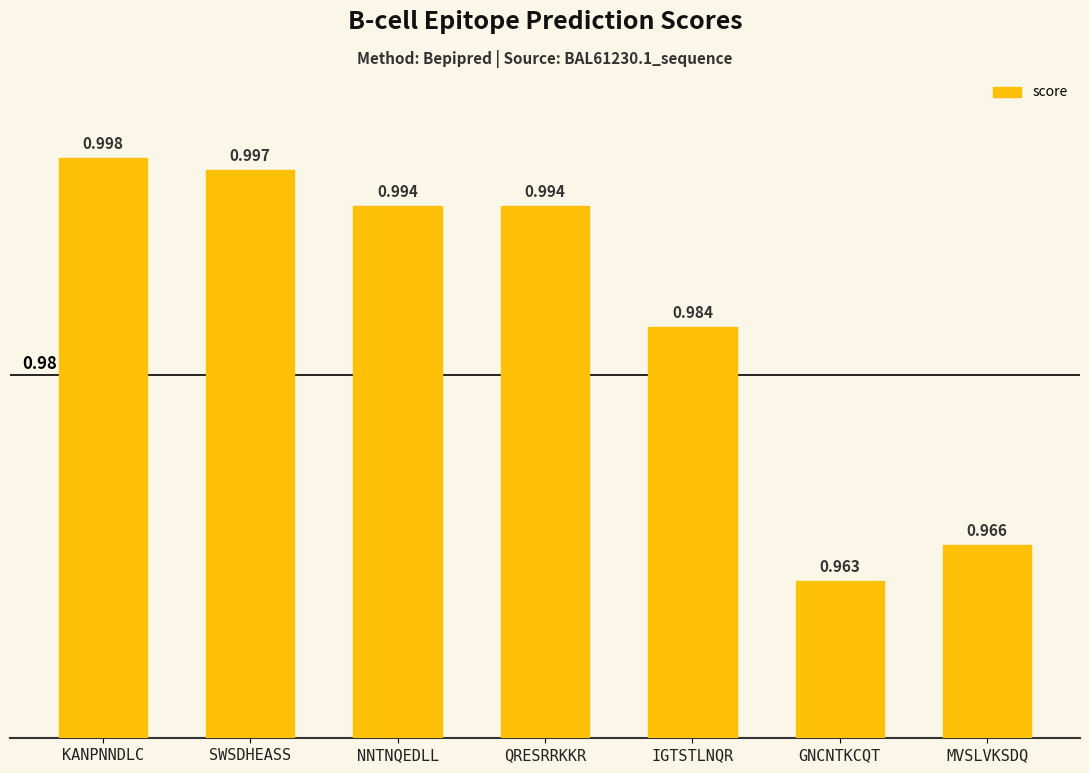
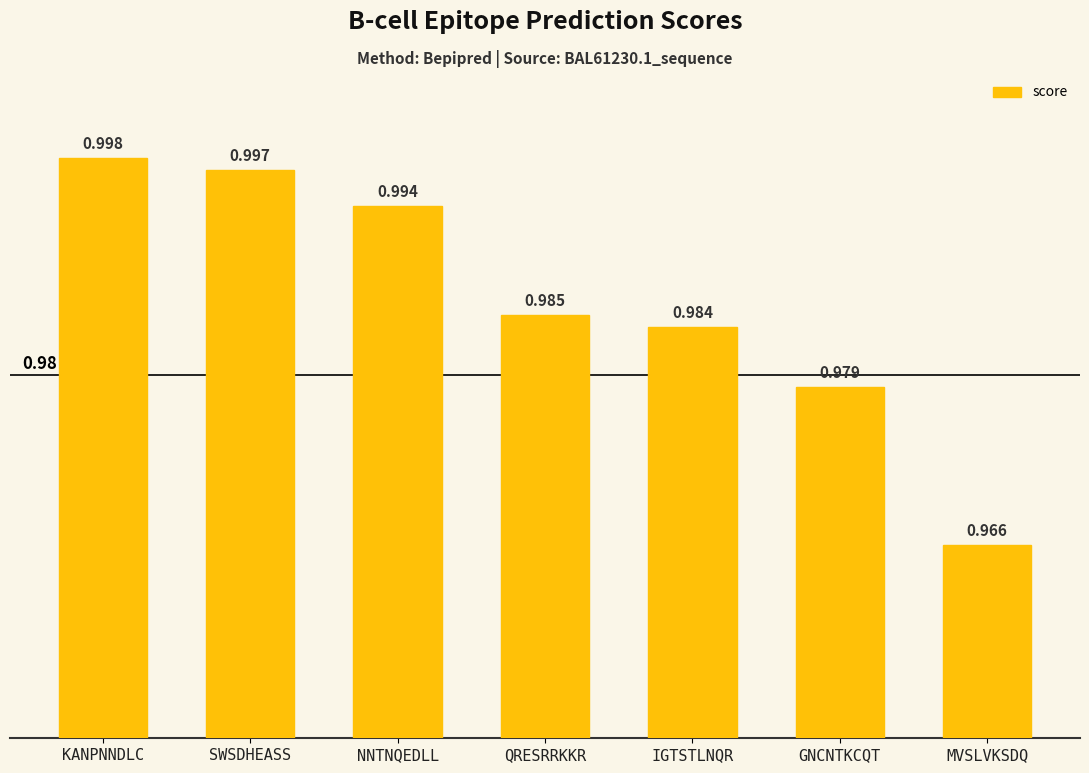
  {
    "KANPNNDLC": 0.998,
    "SWSDHEASS": 0.997,
    "NNTNQEDLL": 0.994,
-   "QRESRRKKR": 0.994,
+   "QRESRRKKR": 0.985,
    "IGTSTLNQR": 0.984,
-   "GNCNTKCQT": 0.963,
+   "GNCNTKCQT": 0.979,
    "MVSLVKSDQ": 0.966
  }
